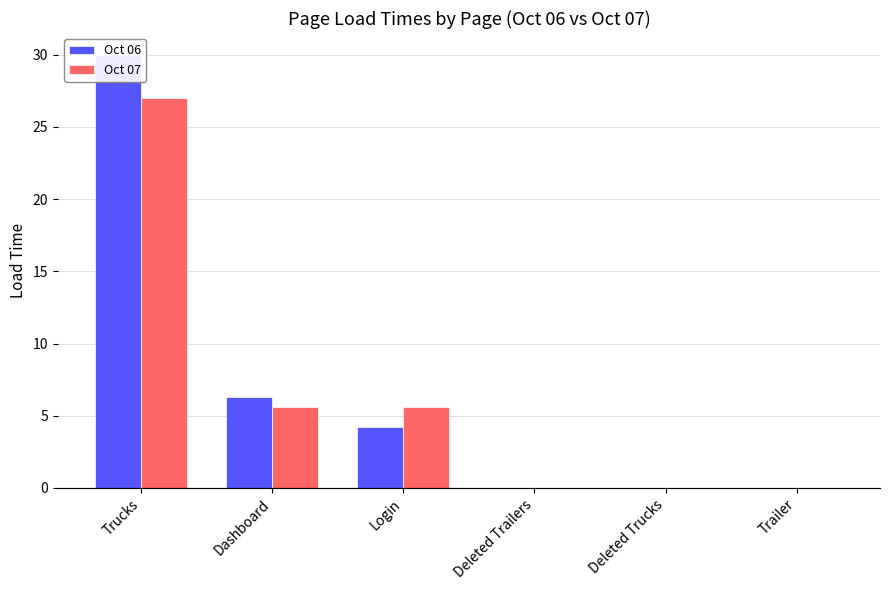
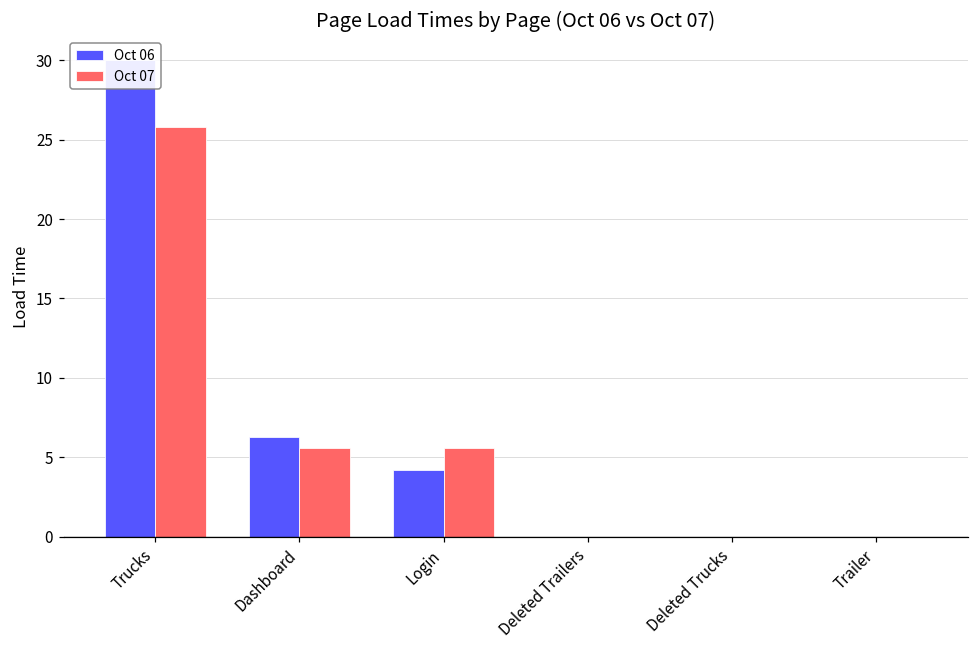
  {
    "Oct 06": {
      "Dashboard": 6.3,
      "Login": 4.2,
      "Deleted Trailers": 0.0,
      "Deleted Trucks": 0.0,
      "Trailer": 0.0
    },
    "Oct 07": {
-     "Trucks": 27.0,
+     "Trucks": 25.8,
      "Dashboard": 5.6,
      "Login": 5.6,
      "Deleted Trailers": 0.0,
      "Deleted Trucks": 0.0,
      "Trailer": 0.0
    }
  }
